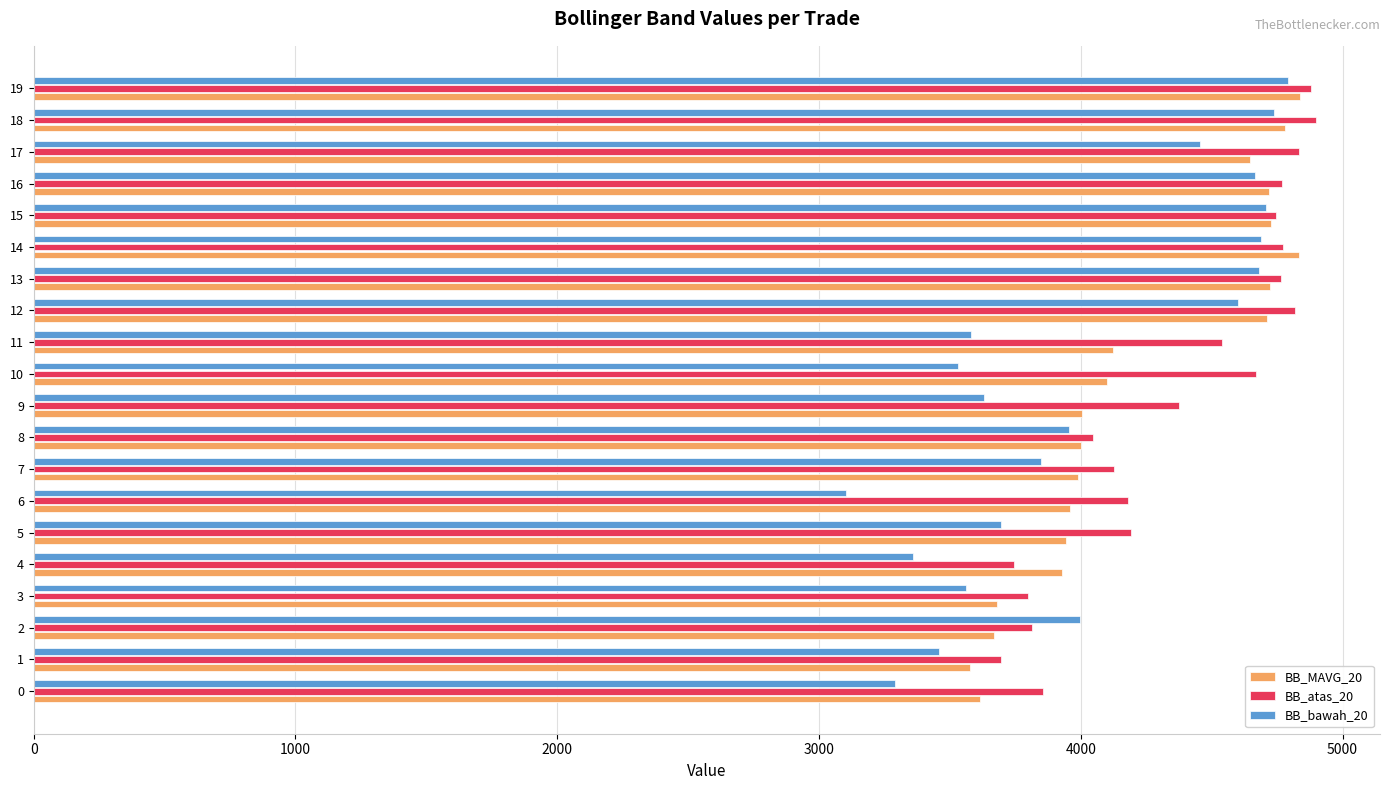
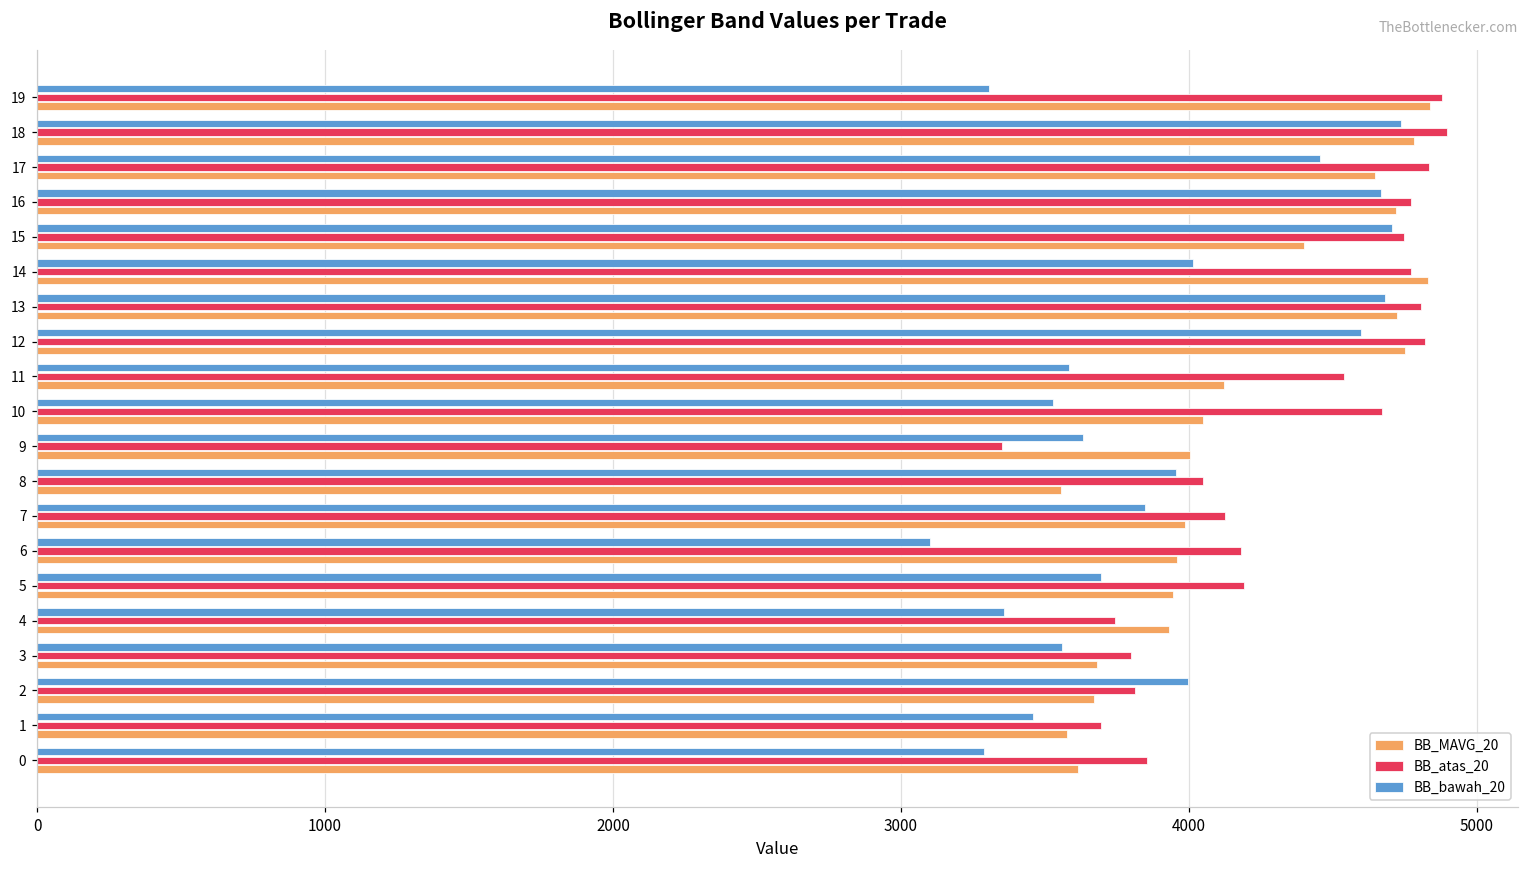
  {
    "BB_MAVG_20": {
      "19": 4840,
      "18": 4780,
      "17": 4650,
      "16": 4720,
-     "15": 4730,
+     "15": 4400,
      "14": 4830,
      "13": 4720,
-     "12": 4710,
+     "12": 4750,
      "11": 4120,
-     "10": 4100,
+     "10": 4050,
      "9": 4000,
-     "8": 4000,
+     "8": 3560,
      "7": 3990,
      "6": 3960,
      "5": 3940,
      "4": 3930,
      "3": 3680,
      "2": 3670,
      "1": 3580,
      "0": 3620
    },
    "BB_atas_20": {
      "19": 4880,
      "18": 4900,
      "17": 4840,
      "16": 4770,
      "15": 4750,
      "14": 4770,
-     "13": 4770,
+     "13": 4800,
      "12": 4820,
      "11": 4540,
      "10": 4670,
-     "9": 4380,
+     "9": 3350,
      "8": 4050,
      "7": 4130,
      "6": 4180,
      "5": 4190,
      "4": 3740,
      "3": 3800,
      "2": 3810,
      "1": 3690,
      "0": 3850
    },
    "BB_bawah_20": {
-     "19": 4790,
+     "19": 3310,
      "18": 4740,
      "17": 4460,
      "16": 4670,
      "15": 4710,
-     "14": 4690,
+     "14": 4020,
      "13": 4680,
      "12": 4600,
      "11": 3580,
      "10": 3530,
      "9": 3630,
      "8": 3960,
      "7": 3850,
      "6": 3100,
      "5": 3700,
      "4": 3360,
      "3": 3560,
      "2": 4000,
      "1": 3460,
      "0": 3290
    }
  }
